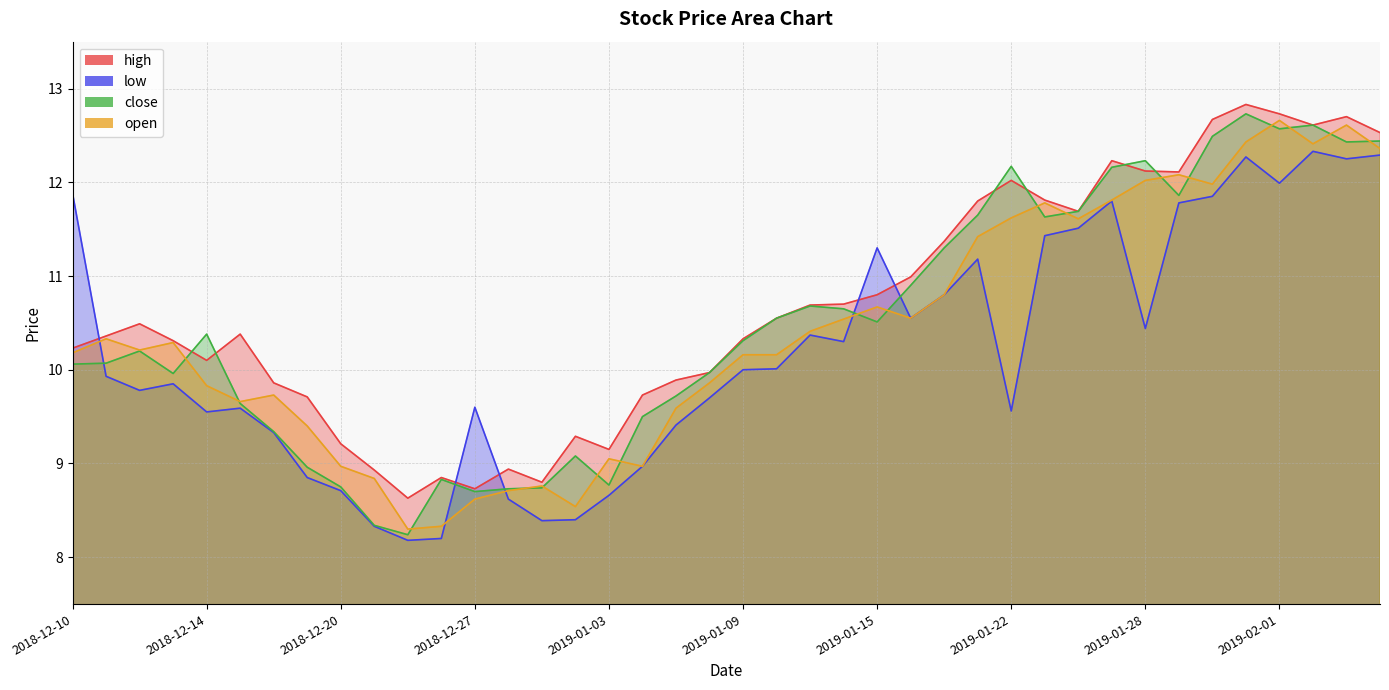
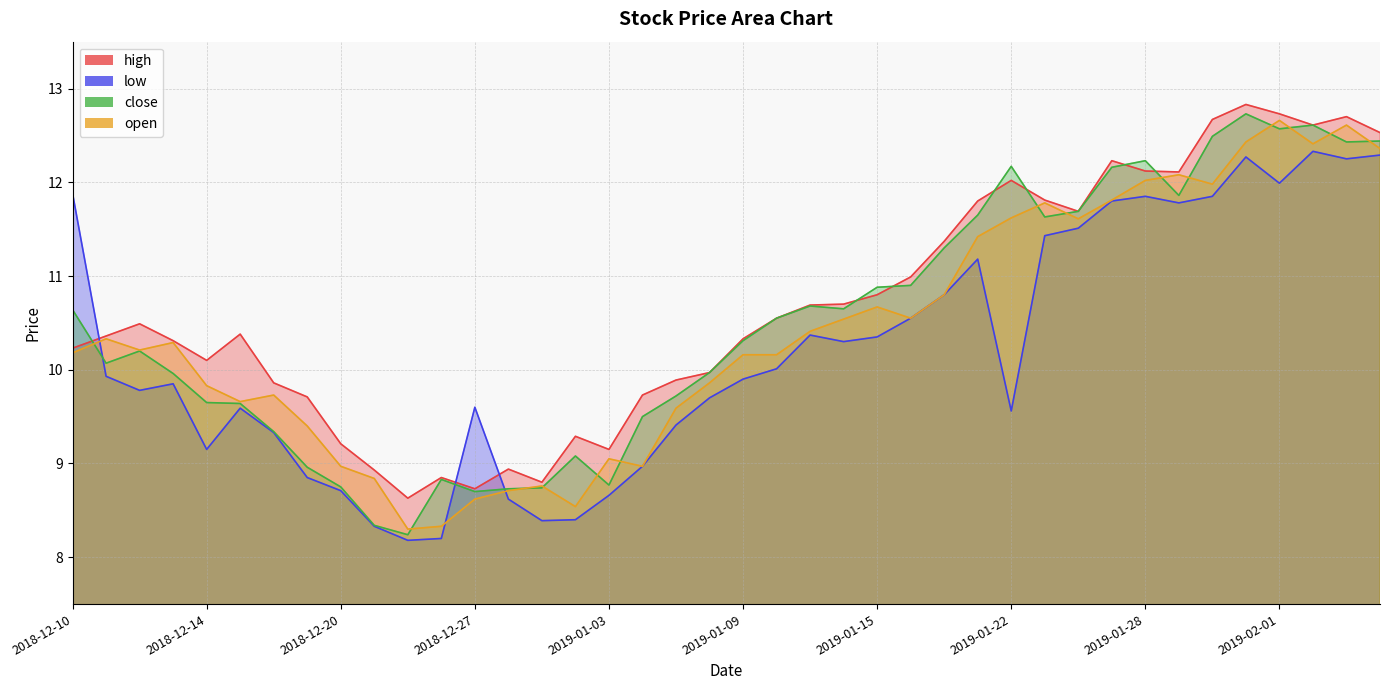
  {
    "low": {
      "2018-12-10": 11.9,
-     "2018-12-14": 9.6,
+     "2018-12-14": 9.2,
      "2018-12-20": 8.7,
      "2018-12-27": 9.6,
      "2019-01-03": 8.7,
-     "2019-01-09": 10.0,
-     "2019-01-15": 11.3,
+     "2019-01-09": 9.9,
+     "2019-01-15": 10.4,
      "2019-01-22": 9.6,
-     "2019-01-28": 10.4,
+     "2019-01-28": 11.9,
      "2019-02-01": 12.0
    },
    "close": {
-     "2018-12-10": 10.1,
-     "2018-12-14": 10.4,
+     "2018-12-10": 10.6,
+     "2018-12-14": 9.7,
      "2018-12-20": 8.8,
      "2018-12-27": 8.7,
      "2019-01-03": 8.8,
-     "2019-01-15": 10.5,
+     "2019-01-15": 10.9,
      "2019-01-22": 12.2,
      "2019-01-28": 12.2,
      "2019-02-01": 12.6
    }
  }
